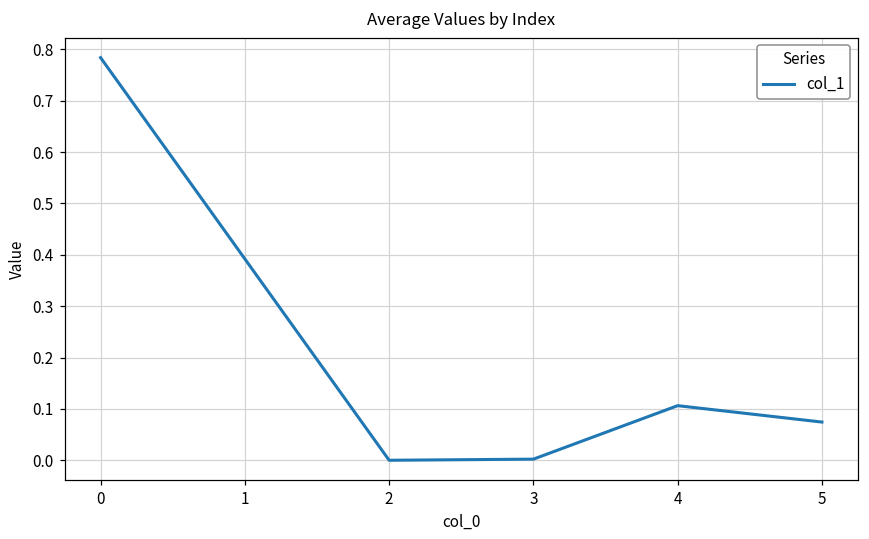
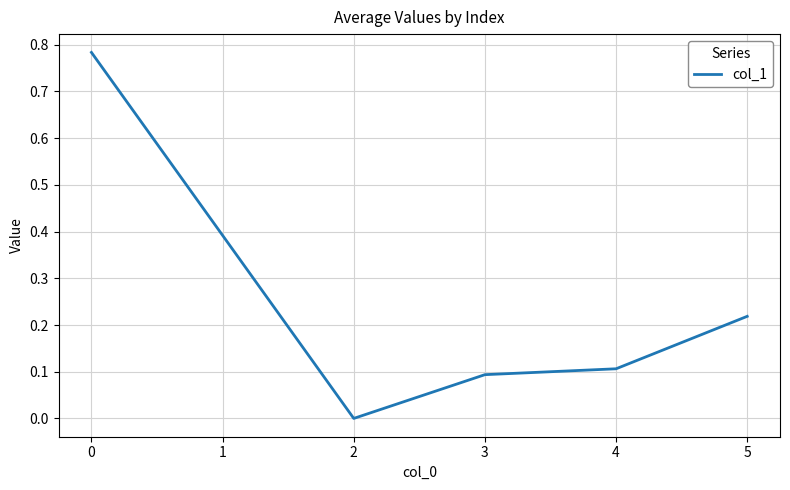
  {
    "0": 0.78,
    "1": 0.39,
    "2": 0.00,
-   "3": 0.00,
+   "3": 0.09,
    "4": 0.11,
-   "5": 0.07
+   "5": 0.22
  }
